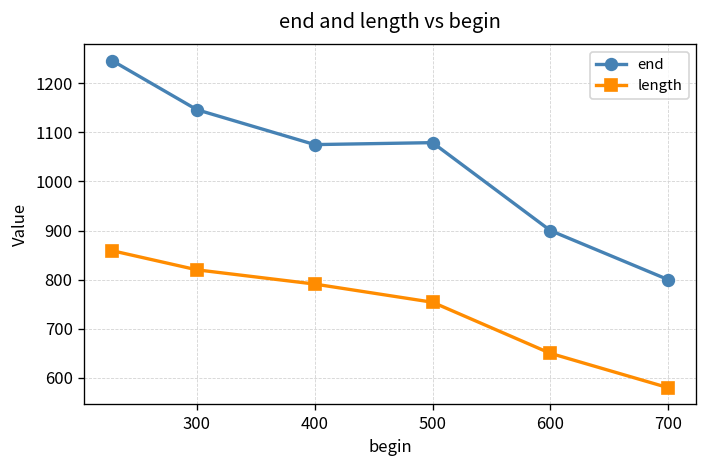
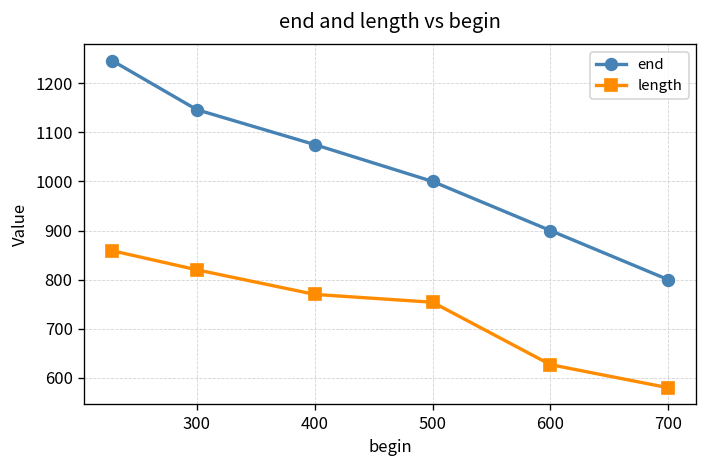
  {
    "end": {
      "300": 1150,
      "400": 1080,
-     "500": 1080,
+     "500": 1000,
      "600": 900,
      "700": 800
    },
    "length": {
      "300": 820,
-     "400": 790,
+     "400": 770,
      "500": 750,
-     "600": 650,
+     "600": 630,
      "700": 580
    }
  }
